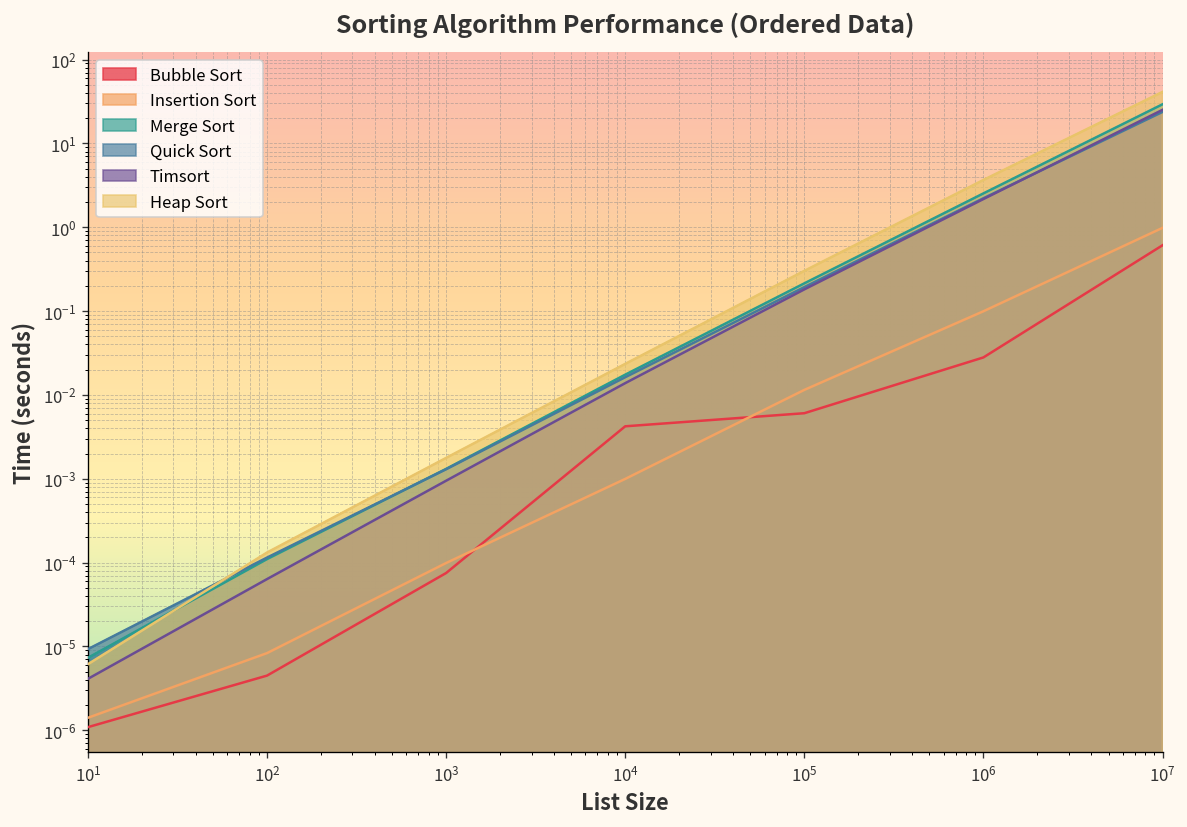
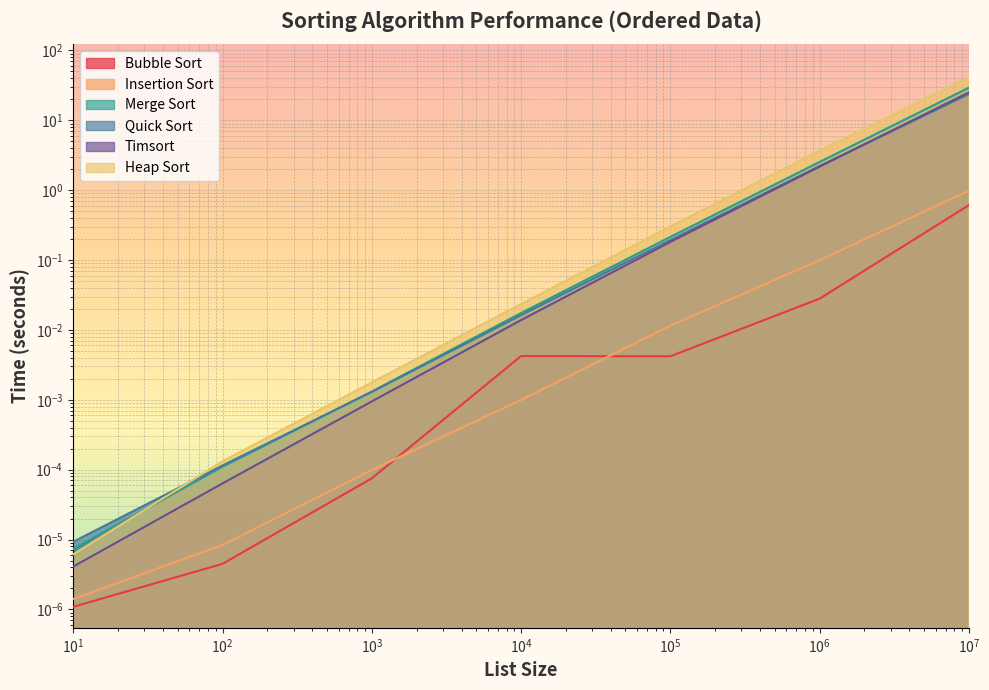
  {
    "Bubble Sort": {
      "10^1": 0.0000011,
      "10^2": 0.000004,
      "10^3": 0.00008,
      "10^4": 0.004,
-     "10^5": 0.006,
+     "10^5": 0.004,
      "10^6": 0.028,
      "10^7": 0.6
    }
  }
